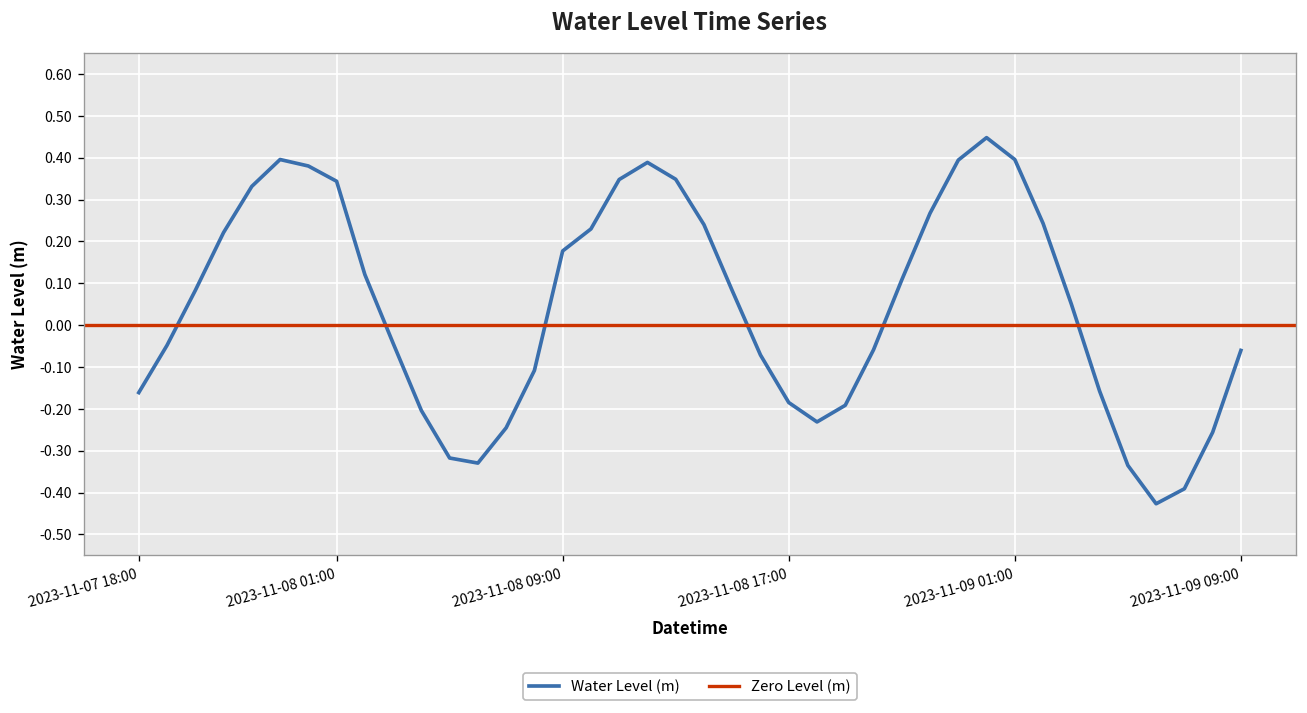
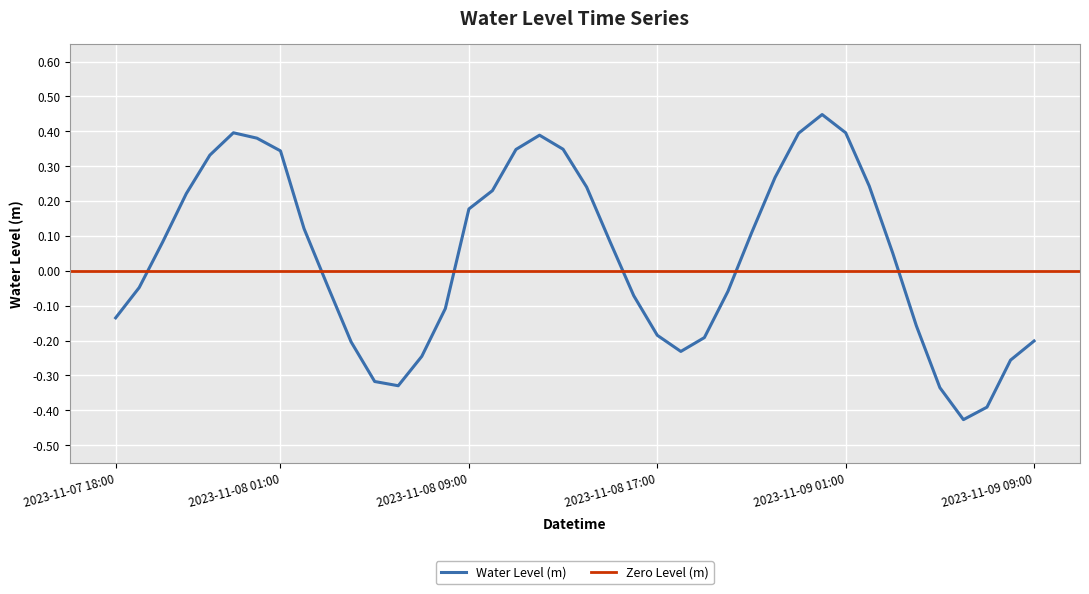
  {
-   "2023-11-07 18:00": -0.16,
+   "2023-11-07 18:00": -0.13,
    "2023-11-08 01:00": 0.34,
    "2023-11-08 09:00": 0.18,
    "2023-11-08 17:00": -0.18,
    "2023-11-09 01:00": 0.40,
-   "2023-11-09 09:00": -0.06
+   "2023-11-09 09:00": -0.20
  }
